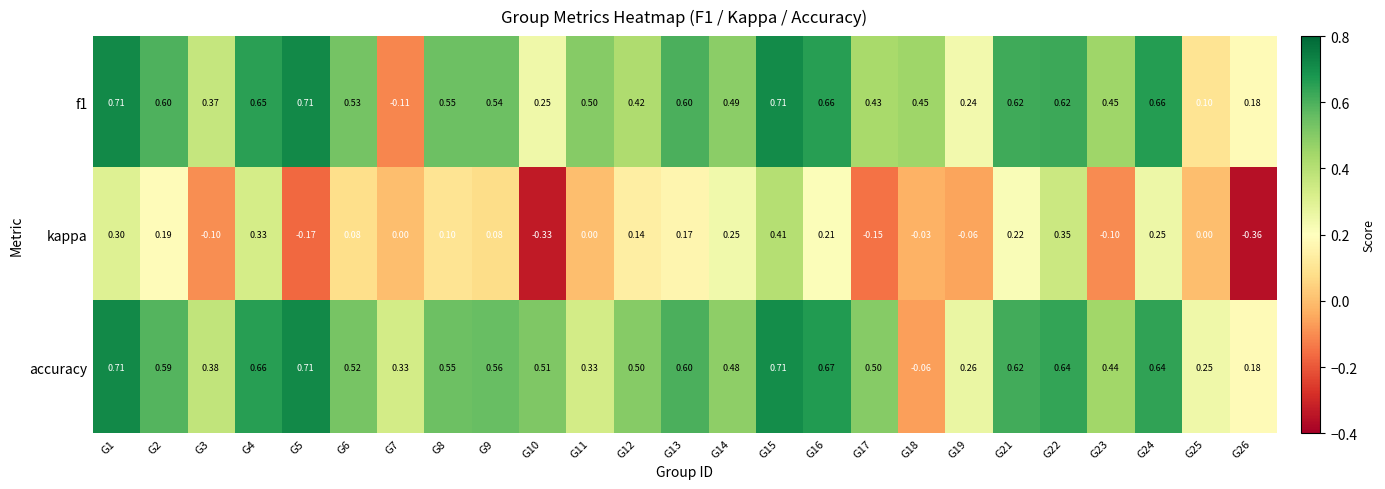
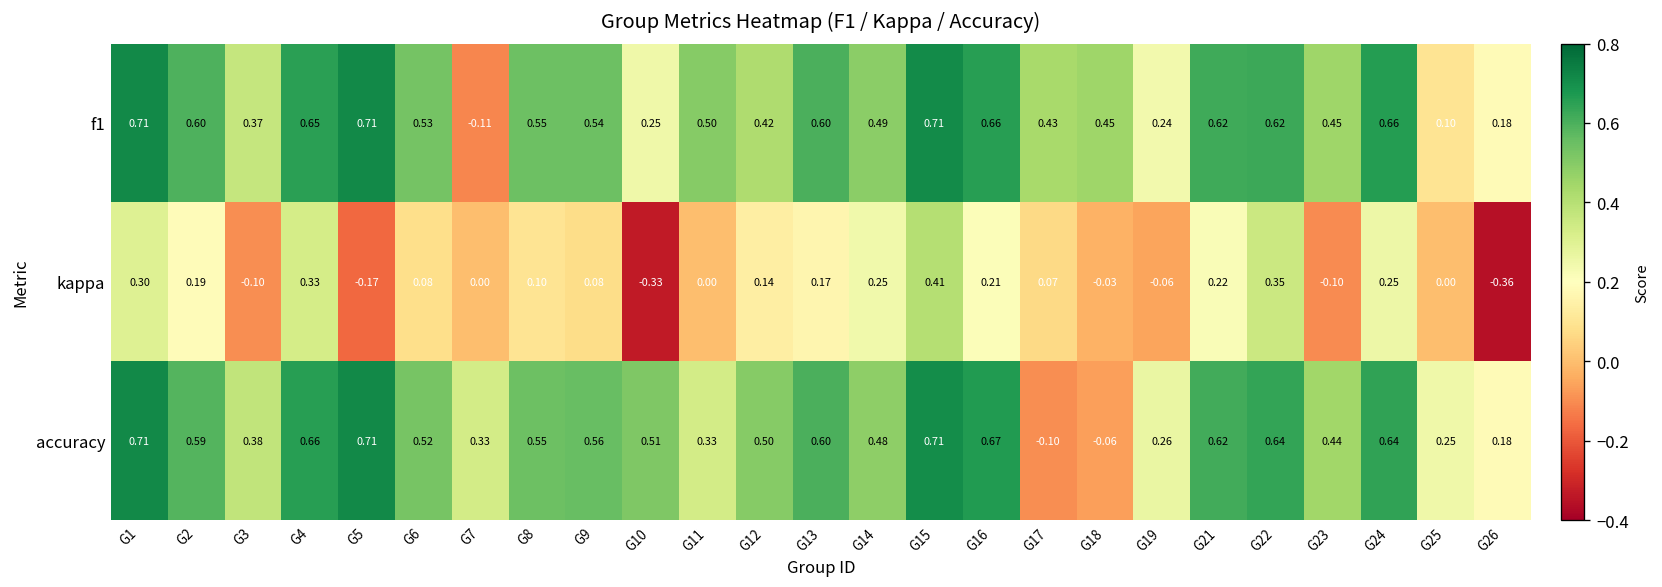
  {
    "f1": {
      "G1": 0.71,
      "G2": 0.60,
      "G3": 0.37,
      "G4": 0.65,
      "G5": 0.71,
      "G6": 0.53,
      "G7": -0.11,
      "G8": 0.55,
      "G9": 0.54,
      "G10": 0.25,
      "G11": 0.50,
      "G12": 0.42,
      "G13": 0.60,
      "G14": 0.49,
      "G15": 0.71,
      "G16": 0.66,
      "G17": 0.43,
      "G18": 0.45,
      "G19": 0.24,
      "G21": 0.62,
      "G22": 0.62,
      "G23": 0.45,
      "G24": 0.66,
      "G25": 0.10,
      "G26": 0.18
    },
    "kappa": {
      "G1": 0.30,
      "G2": 0.19,
      "G3": -0.10,
      "G4": 0.33,
      "G5": -0.17,
      "G6": 0.08,
      "G7": 0.00,
      "G8": 0.10,
      "G9": 0.08,
      "G10": -0.33,
      "G11": 0.00,
      "G12": 0.14,
      "G13": 0.17,
      "G14": 0.25,
      "G15": 0.41,
      "G16": 0.21,
-     "G17": -0.15,
+     "G17": 0.07,
      "G18": -0.03,
      "G19": -0.06,
      "G21": 0.22,
      "G22": 0.35,
      "G23": -0.10,
      "G24": 0.25,
      "G25": 0.00,
      "G26": -0.36
    },
    "accuracy": {
      "G1": 0.71,
      "G2": 0.59,
      "G3": 0.38,
      "G4": 0.66,
      "G5": 0.71,
      "G6": 0.52,
      "G7": 0.33,
      "G8": 0.55,
      "G9": 0.56,
      "G10": 0.51,
      "G11": 0.33,
      "G12": 0.50,
      "G13": 0.60,
      "G14": 0.48,
      "G15": 0.71,
      "G16": 0.67,
-     "G17": 0.50,
+     "G17": -0.10,
      "G18": -0.06,
      "G19": 0.26,
      "G21": 0.62,
      "G22": 0.64,
      "G23": 0.44,
      "G24": 0.64,
      "G25": 0.25,
      "G26": 0.18
    }
  }
